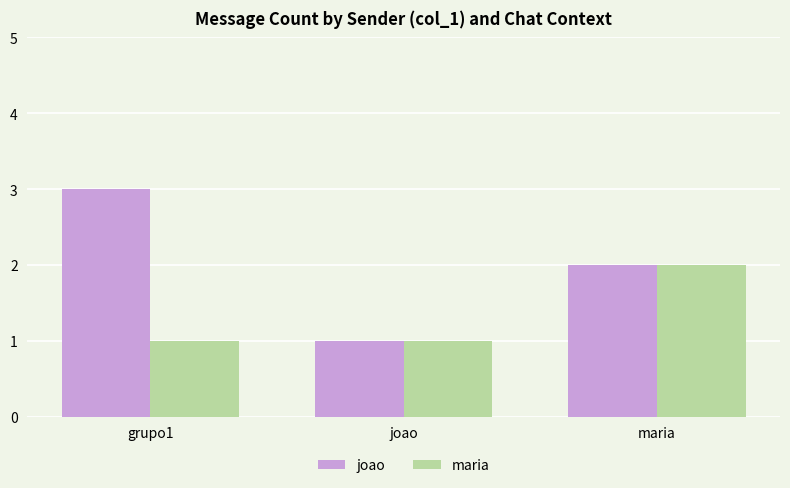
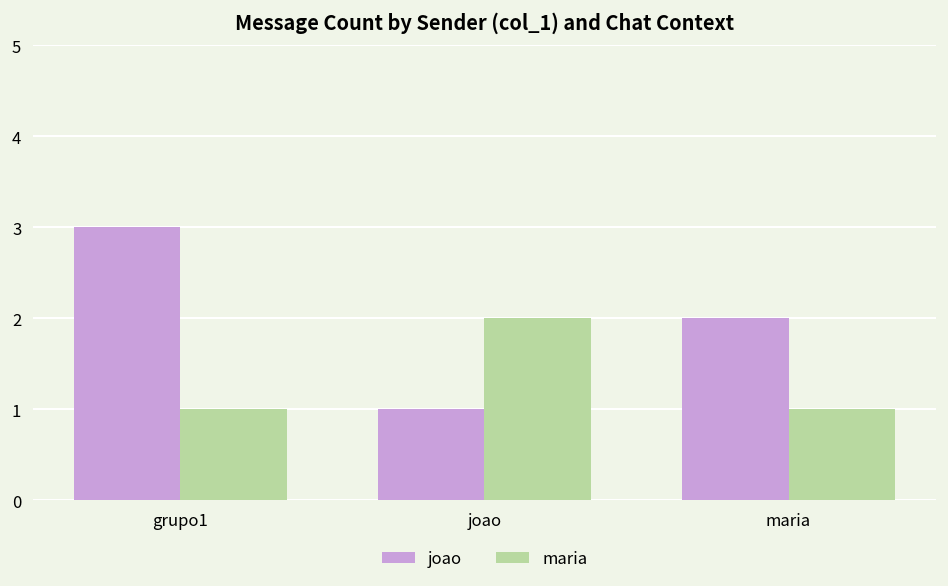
  {
    "joao": {
      "grupo1": 3,
      "joao": 1,
      "maria": 2
    },
    "maria": {
      "grupo1": 1,
-     "joao": 1,
-     "maria": 2
+     "joao": 2,
+     "maria": 1
    }
  }
